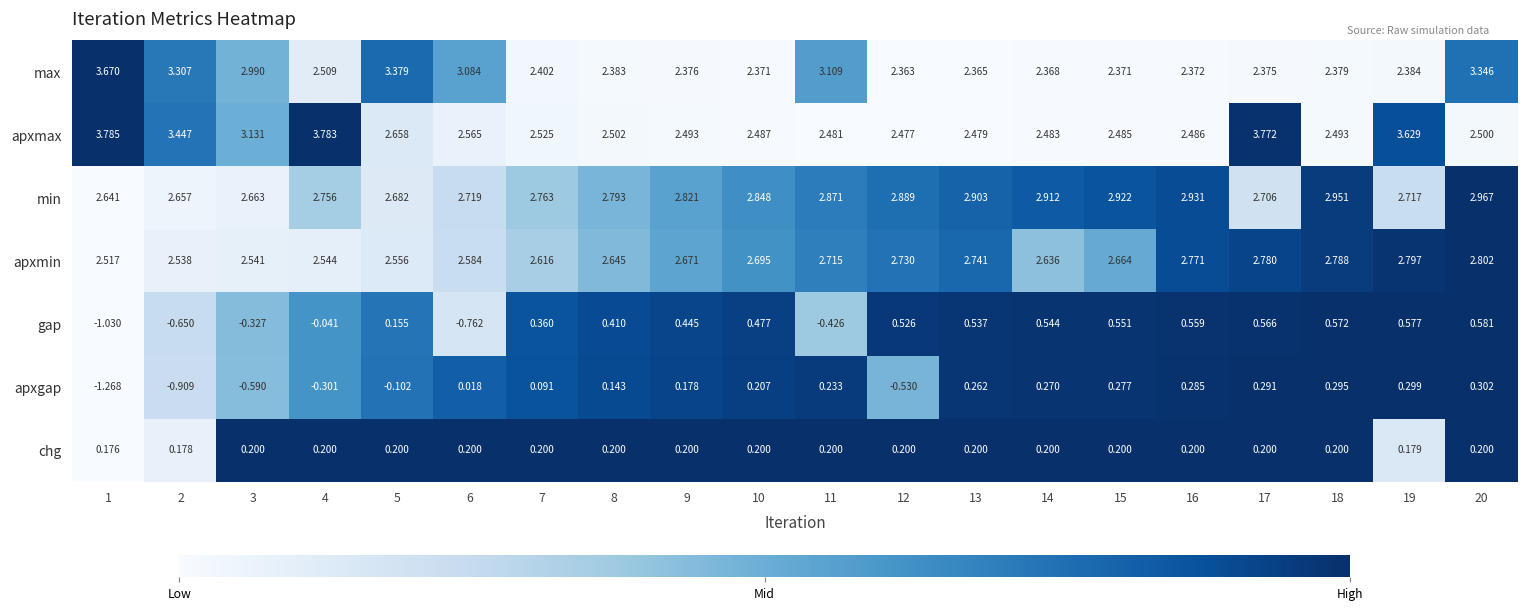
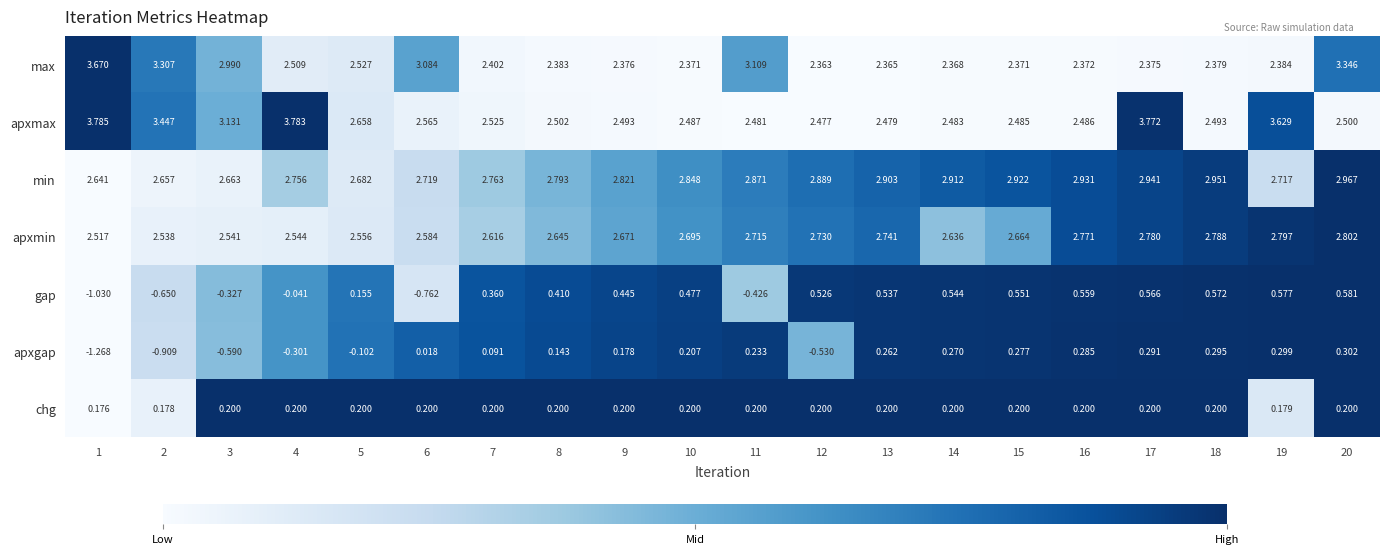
  {
    "max": {
      "1": 3.670,
      "2": 3.307,
      "3": 2.990,
      "4": 2.509,
-     "5": 3.379,
+     "5": 2.527,
      "6": 3.084,
      "7": 2.402,
      "8": 2.383,
      "9": 2.376,
      "10": 2.371,
      "11": 3.109,
      "12": 2.363,
      "13": 2.365,
      "14": 2.368,
      "15": 2.371,
      "16": 2.372,
      "17": 2.375,
      "18": 2.379,
      "19": 2.384,
      "20": 3.346
    },
    "apxmax": {
      "1": 3.785,
      "2": 3.447,
      "3": 3.131,
      "4": 3.783,
      "5": 2.658,
      "6": 2.565,
      "7": 2.525,
      "8": 2.502,
      "9": 2.493,
      "10": 2.487,
      "11": 2.481,
      "12": 2.477,
      "13": 2.479,
      "14": 2.483,
      "15": 2.485,
      "16": 2.486,
      "17": 3.772,
      "18": 2.493,
      "19": 3.629,
      "20": 2.500
    },
    "min": {
      "1": 2.641,
      "2": 2.657,
      "3": 2.663,
      "4": 2.756,
      "5": 2.682,
      "6": 2.719,
      "7": 2.763,
      "8": 2.793,
      "9": 2.821,
      "10": 2.848,
      "11": 2.871,
      "12": 2.889,
      "13": 2.903,
      "14": 2.912,
      "15": 2.922,
      "16": 2.931,
-     "17": 2.706,
+     "17": 2.941,
      "18": 2.951,
      "19": 2.717,
      "20": 2.967
    },
    "apxmin": {
      "1": 2.517,
      "2": 2.538,
      "3": 2.541,
      "4": 2.544,
      "5": 2.556,
      "6": 2.584,
      "7": 2.616,
      "8": 2.645,
      "9": 2.671,
      "10": 2.695,
      "11": 2.715,
      "12": 2.730,
      "13": 2.741,
      "14": 2.636,
      "15": 2.664,
      "16": 2.771,
      "17": 2.780,
      "18": 2.788,
      "19": 2.797,
      "20": 2.802
    },
    "gap": {
      "1": -1.030,
      "2": -0.650,
      "3": -0.327,
      "4": -0.041,
      "5": 0.155,
      "6": -0.762,
      "7": 0.360,
      "8": 0.410,
      "9": 0.445,
      "10": 0.477,
      "11": -0.426,
      "12": 0.526,
      "13": 0.537,
      "14": 0.544,
      "15": 0.551,
      "16": 0.559,
      "17": 0.566,
      "18": 0.572,
      "19": 0.577,
      "20": 0.581
    },
    "apxgap": {
      "1": -1.268,
      "2": -0.909,
      "3": -0.590,
      "4": -0.301,
      "5": -0.102,
      "6": 0.018,
      "7": 0.091,
      "8": 0.143,
      "9": 0.178,
      "10": 0.207,
      "11": 0.233,
      "12": -0.530,
      "13": 0.262,
      "14": 0.270,
      "15": 0.277,
      "16": 0.285,
      "17": 0.291,
      "18": 0.295,
      "19": 0.299,
      "20": 0.302
    },
    "chg": {
      "1": 0.176,
      "2": 0.178,
      "3": 0.200,
      "4": 0.200,
      "5": 0.200,
      "6": 0.200,
      "7": 0.200,
      "8": 0.200,
      "9": 0.200,
      "10": 0.200,
      "11": 0.200,
      "12": 0.200,
      "13": 0.200,
      "14": 0.200,
      "15": 0.200,
      "16": 0.200,
      "17": 0.200,
      "18": 0.200,
      "19": 0.179,
      "20": 0.200
    }
  }
